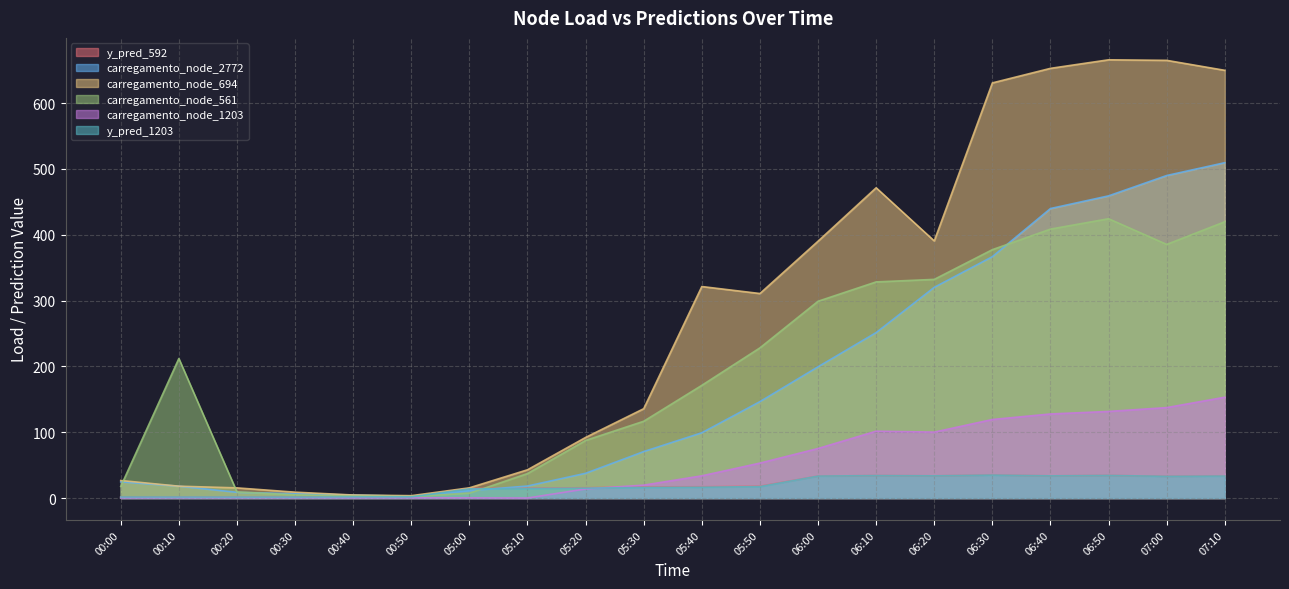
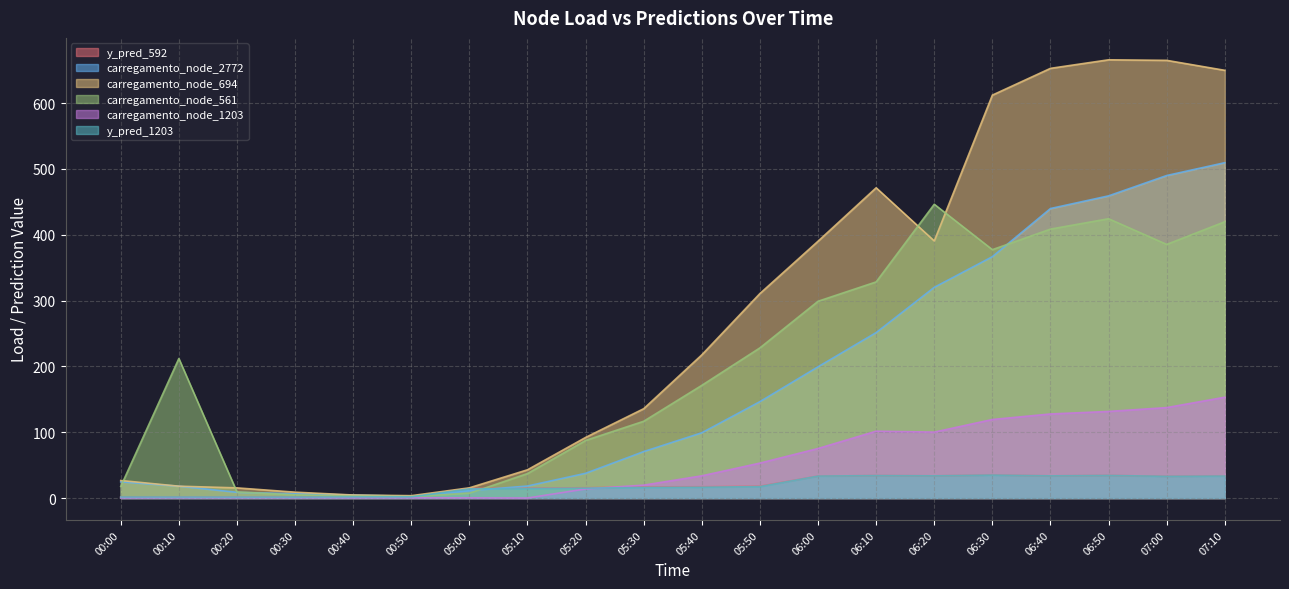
  {
    "carregamento_node_694": {
      "00:20": 20,
      "05:10": 40,
      "05:20": 90,
      "05:30": 140,
-     "05:40": 320,
+     "05:40": 220,
      "05:50": 310,
      "06:00": 390,
      "06:10": 470,
      "06:20": 390,
-     "06:30": 630,
+     "06:30": 610,
      "06:40": 650,
      "06:50": 670,
      "07:00": 670,
      "07:10": 650
    },
    "carregamento_node_561": {
      "00:00": 20,
      "00:10": 210,
      "05:00": 10,
      "05:10": 40,
      "05:20": 90,
      "05:30": 120,
      "05:40": 170,
      "05:50": 230,
      "06:00": 300,
      "06:10": 330,
-     "06:20": 330,
+     "06:20": 450,
      "06:30": 380,
      "06:40": 410,
      "06:50": 420,
      "07:00": 390,
      "07:10": 420
    },
    "carregamento_node_1203": {
      "05:00": 0,
      "05:10": 0,
      "05:40": 30,
      "05:50": 50,
      "06:00": 80,
      "06:10": 100,
      "06:20": 100,
      "06:30": 120,
      "06:40": 130,
      "06:50": 130,
      "07:00": 140,
      "07:10": 150
    }
  }
